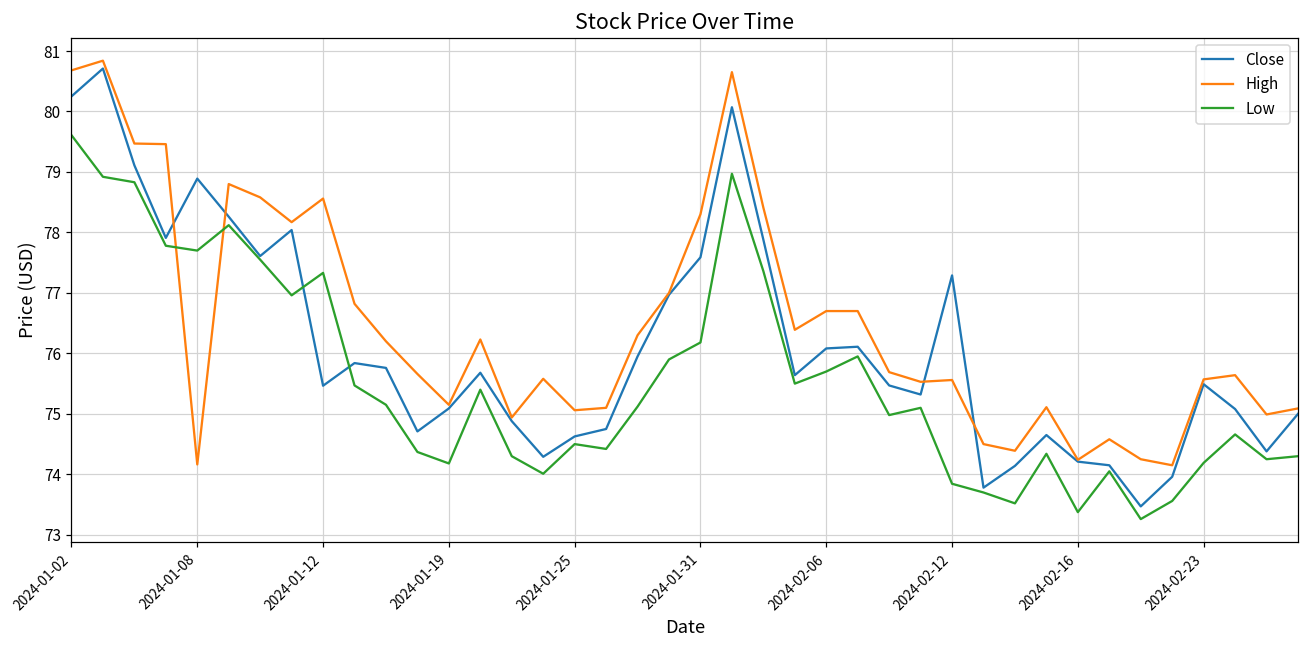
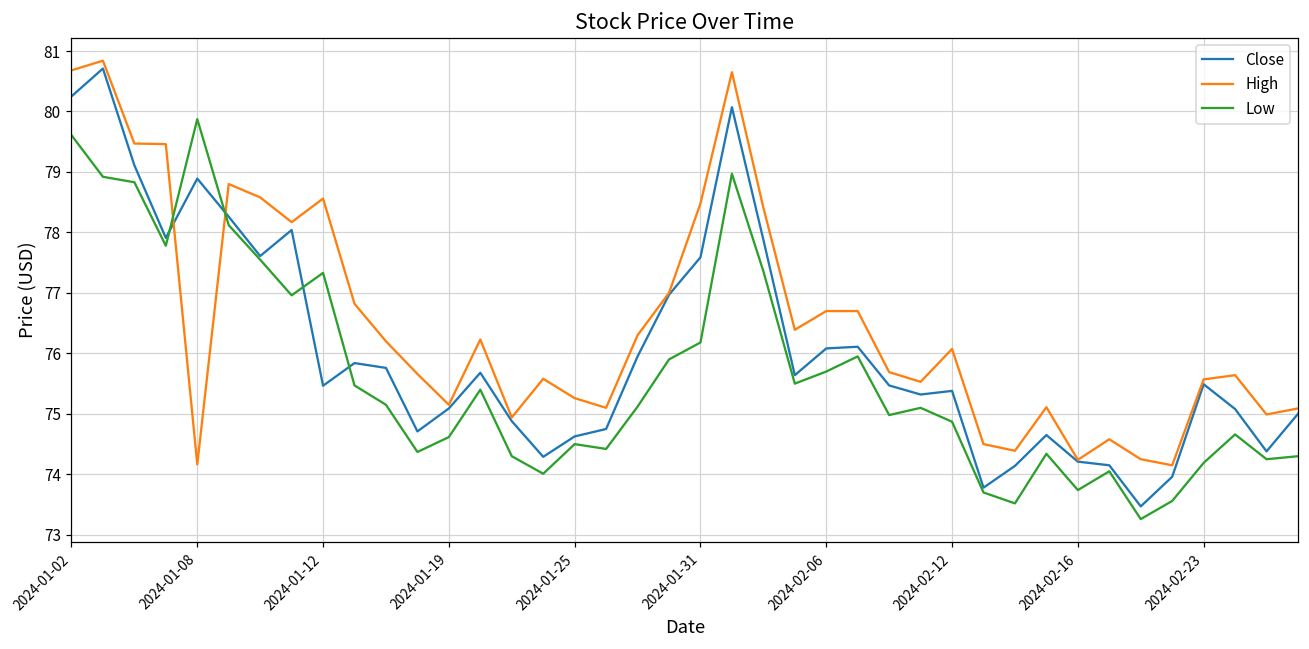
  {
    "Close": {
      "2024-01-02": 80.3,
      "2024-01-08": 78.9,
      "2024-01-12": 75.5,
      "2024-01-19": 75.1,
      "2024-01-25": 74.6,
      "2024-01-31": 77.6,
      "2024-02-06": 76.1,
-     "2024-02-12": 77.3,
+     "2024-02-12": 75.4,
      "2024-02-23": 75.5
    },
    "High": {
      "2024-01-02": 80.7,
      "2024-01-08": 74.2,
      "2024-01-12": 78.6,
      "2024-01-19": 75.2,
-     "2024-01-25": 75.1,
-     "2024-01-31": 78.3,
+     "2024-01-25": 75.3,
+     "2024-01-31": 78.5,
      "2024-02-06": 76.7,
-     "2024-02-12": 75.6,
+     "2024-02-12": 76.1,
      "2024-02-23": 75.6
    },
    "Low": {
      "2024-01-02": 79.6,
-     "2024-01-08": 77.7,
+     "2024-01-08": 79.9,
      "2024-01-12": 77.3,
-     "2024-01-19": 74.2,
+     "2024-01-19": 74.6,
      "2024-01-25": 74.5,
      "2024-01-31": 76.2,
      "2024-02-06": 75.7,
-     "2024-02-12": 73.8,
-     "2024-02-16": 73.4,
+     "2024-02-12": 74.9,
+     "2024-02-16": 73.7,
      "2024-02-23": 74.2
    }
  }
